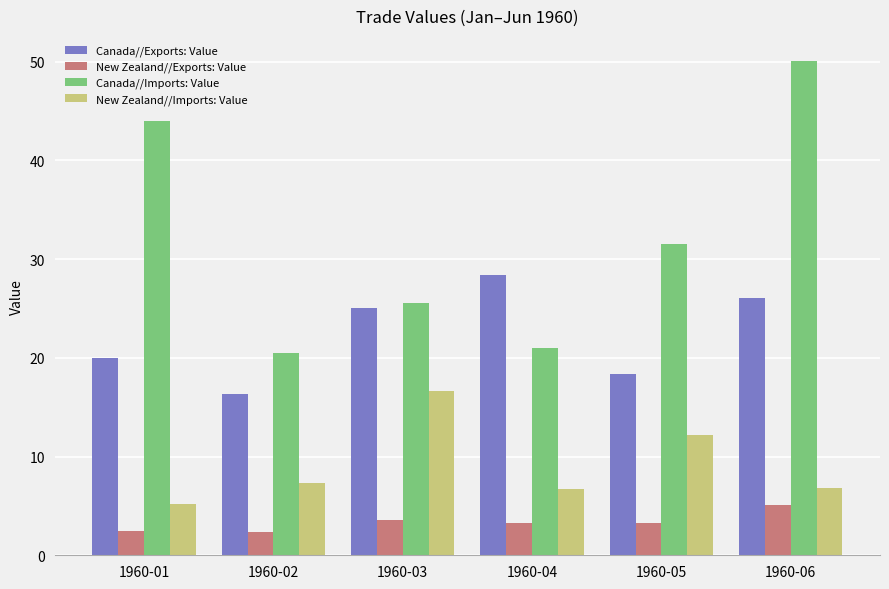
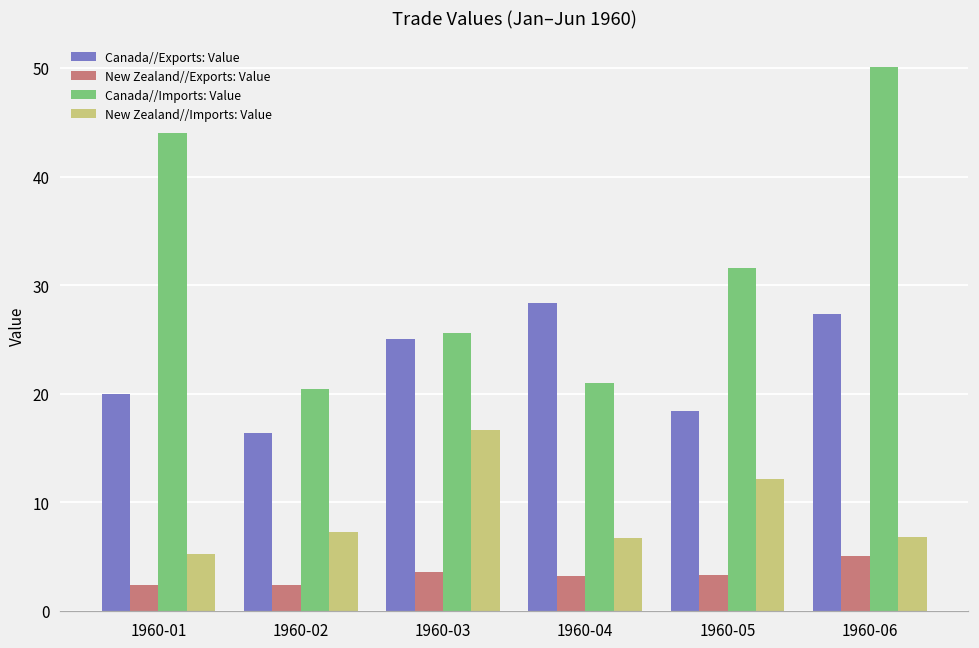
  {
    "Canada//Exports: Value": {
      "1960-01": 20,
      "1960-02": 16,
      "1960-03": 25,
      "1960-04": 28,
      "1960-05": 18,
-     "1960-06": 26
+     "1960-06": 27
    },
    "New Zealand//Exports: Value": {
      "1960-01": 2,
      "1960-02": 2,
      "1960-03": 4,
      "1960-04": 3,
      "1960-05": 3,
      "1960-06": 5
    },
    "Canada//Imports: Value": {
      "1960-01": 44,
      "1960-02": 20,
      "1960-03": 26,
      "1960-04": 21,
      "1960-05": 32,
      "1960-06": 50
    },
    "New Zealand//Imports: Value": {
      "1960-01": 5,
      "1960-02": 7,
      "1960-03": 17,
      "1960-04": 7,
      "1960-05": 12,
      "1960-06": 7
    }
  }
